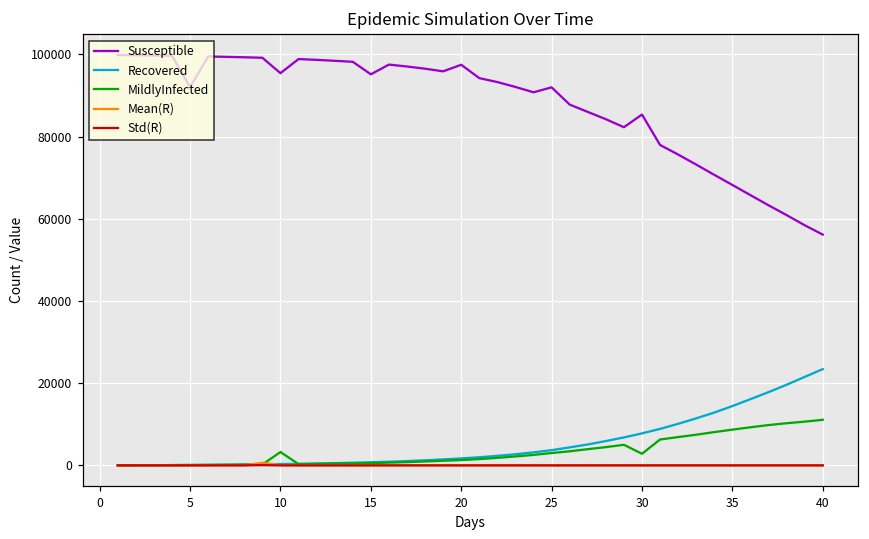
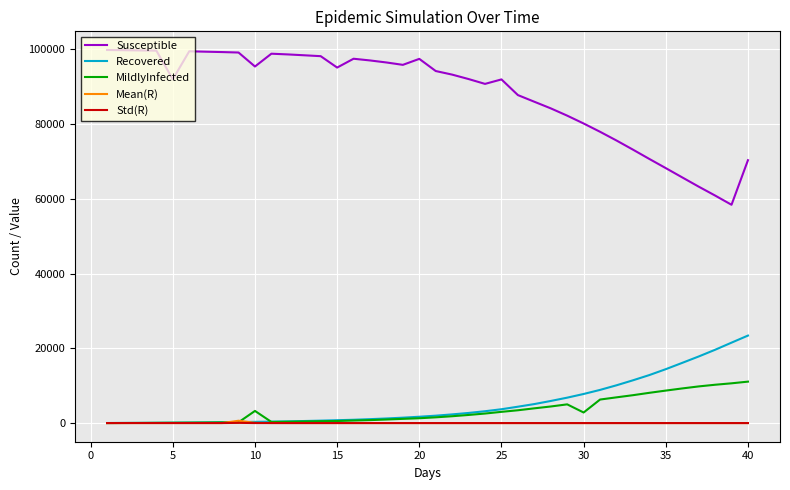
  {
    "Susceptible": {
      "10": 95000,
      "15": 95000,
      "20": 97000,
      "25": 92000,
-     "30": 85000,
+     "30": 80000,
      "35": 68000,
-     "40": 56000
+     "40": 70000
    },
    "Recovered": {
      "25": 4000,
      "30": 8000,
      "35": 14000,
      "40": 23000
    },
    "MildlyInfected": {
      "10": 3000,
      "25": 3000,
      "30": 3000,
      "35": 9000,
      "40": 11000
    }
  }
